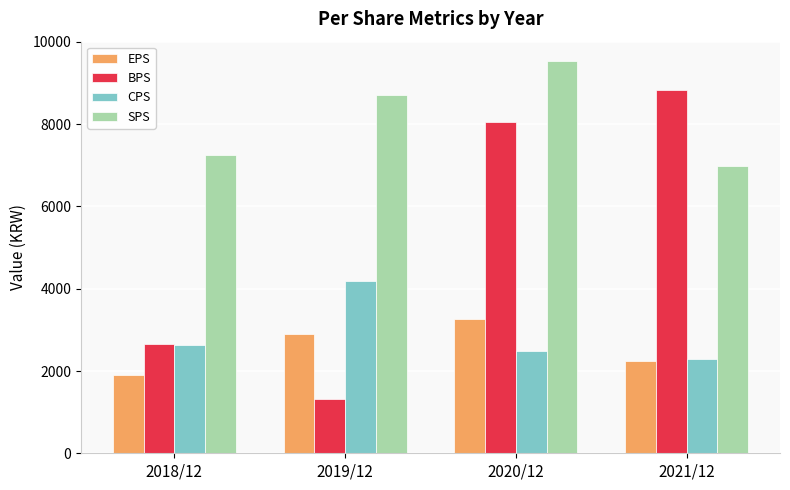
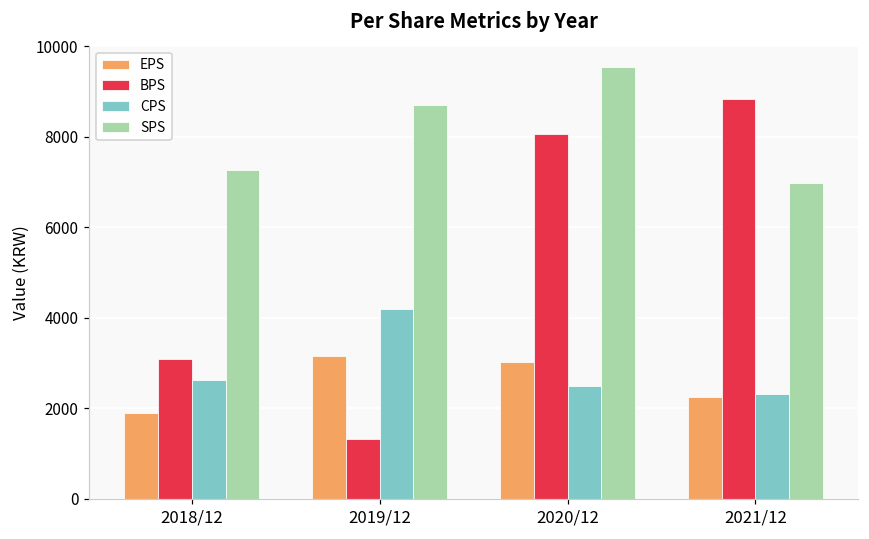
  {
    "EPS": {
      "2018/12": 1900,
-     "2019/12": 2900,
-     "2020/12": 3300,
+     "2019/12": 3200,
+     "2020/12": 3000,
      "2021/12": 2200
    },
    "BPS": {
-     "2018/12": 2600,
+     "2018/12": 3100,
      "2019/12": 1300,
      "2020/12": 8100,
      "2021/12": 8800
    }
  }
